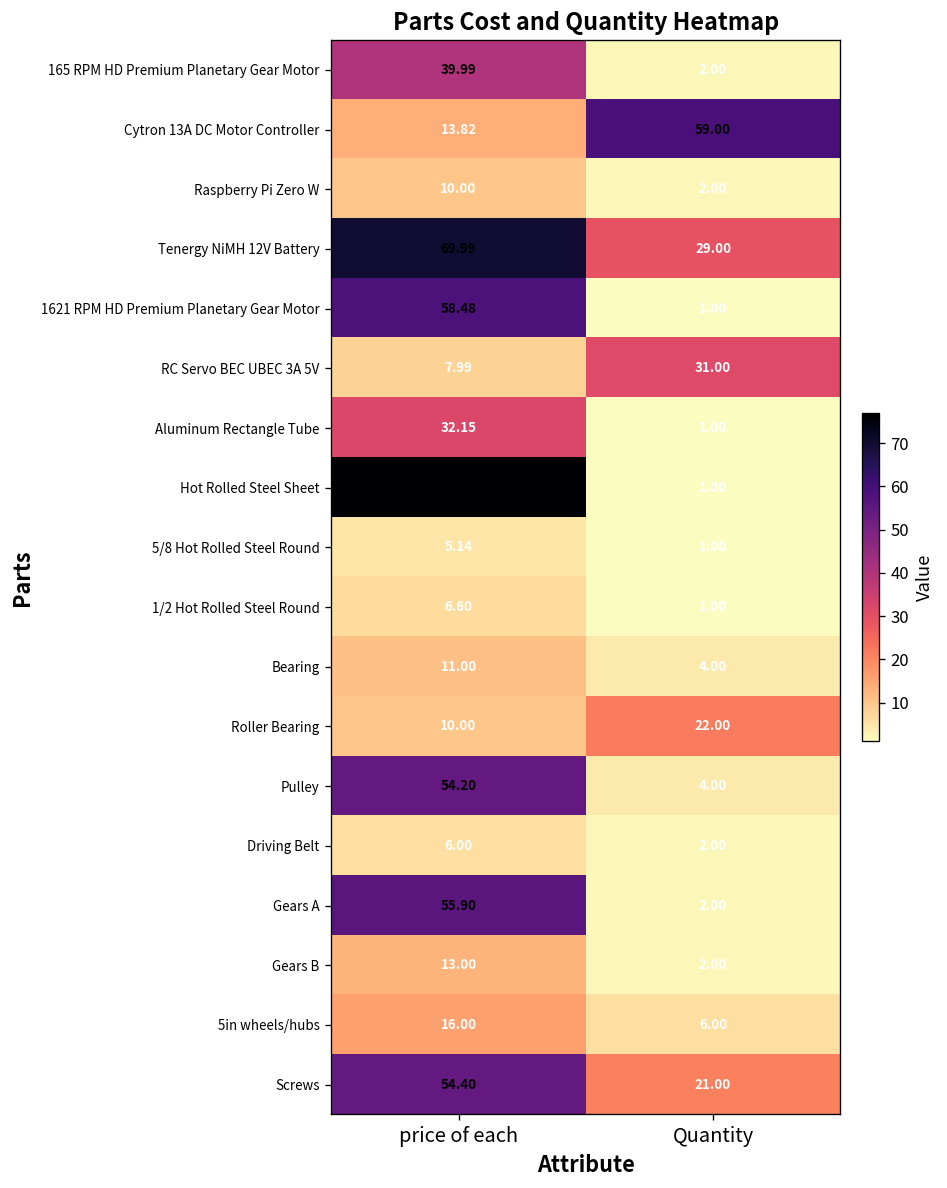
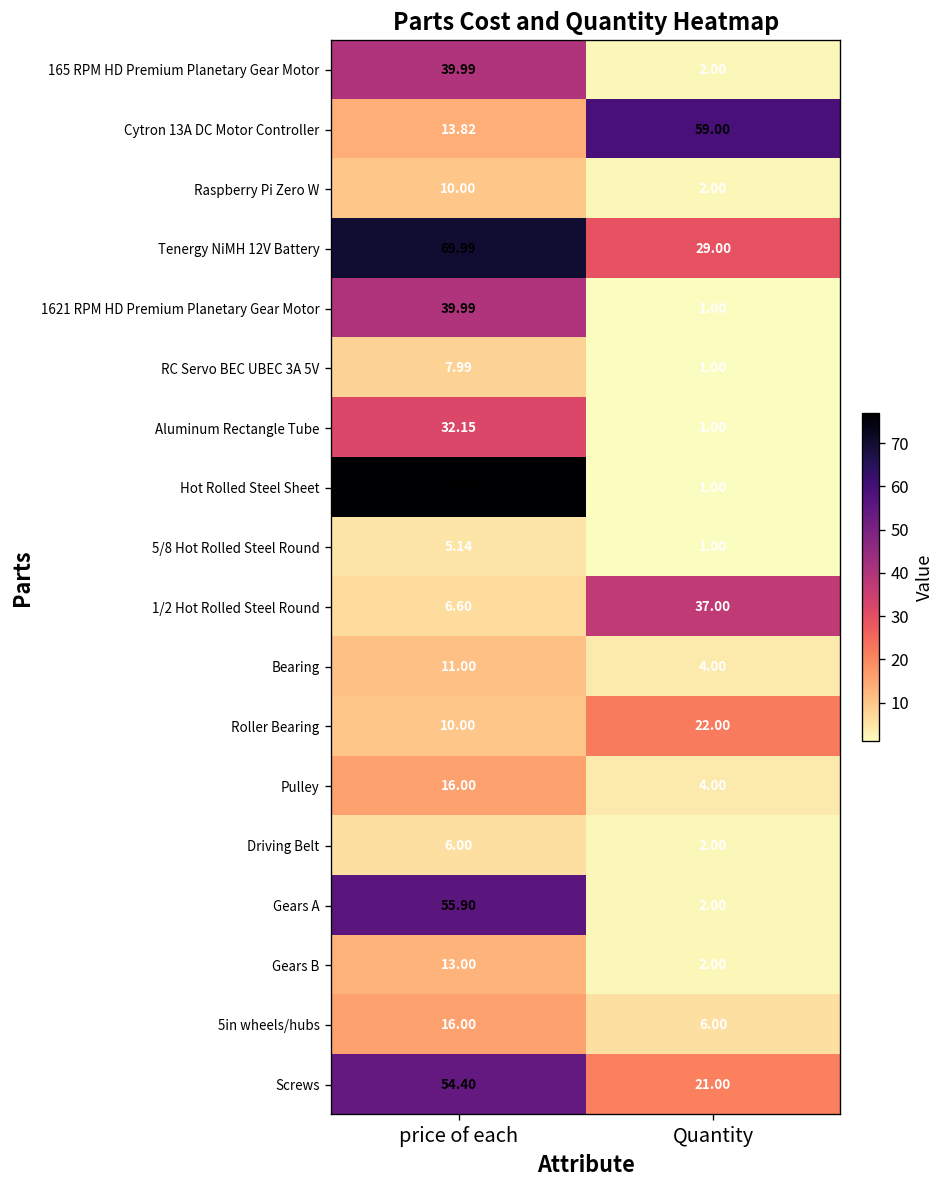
  {
    "165 RPM HD Premium Planetary Gear Motor": {
      "price of each": 39.99,
      "Quantity": 2.00
    },
    "Cytron 13A DC Motor Controller": {
      "price of each": 13.82,
      "Quantity": 59.00
    },
    "Raspberry Pi Zero W": {
      "price of each": 10.00,
      "Quantity": 2.00
    },
    "Tenergy NiMH 12V Battery": {
      "price of each": 69.99,
      "Quantity": 29.00
    },
    "1621 RPM HD Premium Planetary Gear Motor": {
-     "price of each": 58.48,
+     "price of each": 39.99,
      "Quantity": 1.00
    },
    "RC Servo BEC UBEC 3A 5V": {
      "price of each": 7.99,
-     "Quantity": 31.00
+     "Quantity": 1.00
    },
    "Aluminum Rectangle Tube": {
      "price of each": 32.15,
      "Quantity": 1.00
    },
    "Hot Rolled Steel Sheet": {
      "Quantity": 1.00
    },
    "5/8 Hot Rolled Steel Round": {
      "price of each": 5.14,
      "Quantity": 1.00
    },
    "1/2 Hot Rolled Steel Round": {
      "price of each": 6.60,
-     "Quantity": 1.00
+     "Quantity": 37.00
    },
    "Bearing": {
      "price of each": 11.00,
      "Quantity": 4.00
    },
    "Roller Bearing": {
      "price of each": 10.00,
      "Quantity": 22.00
    },
    "Pulley": {
-     "price of each": 54.20,
+     "price of each": 16.00,
      "Quantity": 4.00
    },
    "Driving Belt": {
      "price of each": 6.00,
      "Quantity": 2.00
    },
    "Gears A": {
      "price of each": 55.90,
      "Quantity": 2.00
    },
    "Gears B": {
      "price of each": 13.00,
      "Quantity": 2.00
    },
    "5in wheels/hubs": {
      "price of each": 16.00,
      "Quantity": 6.00
    },
    "Screws": {
      "price of each": 54.40,
      "Quantity": 21.00
    }
  }
